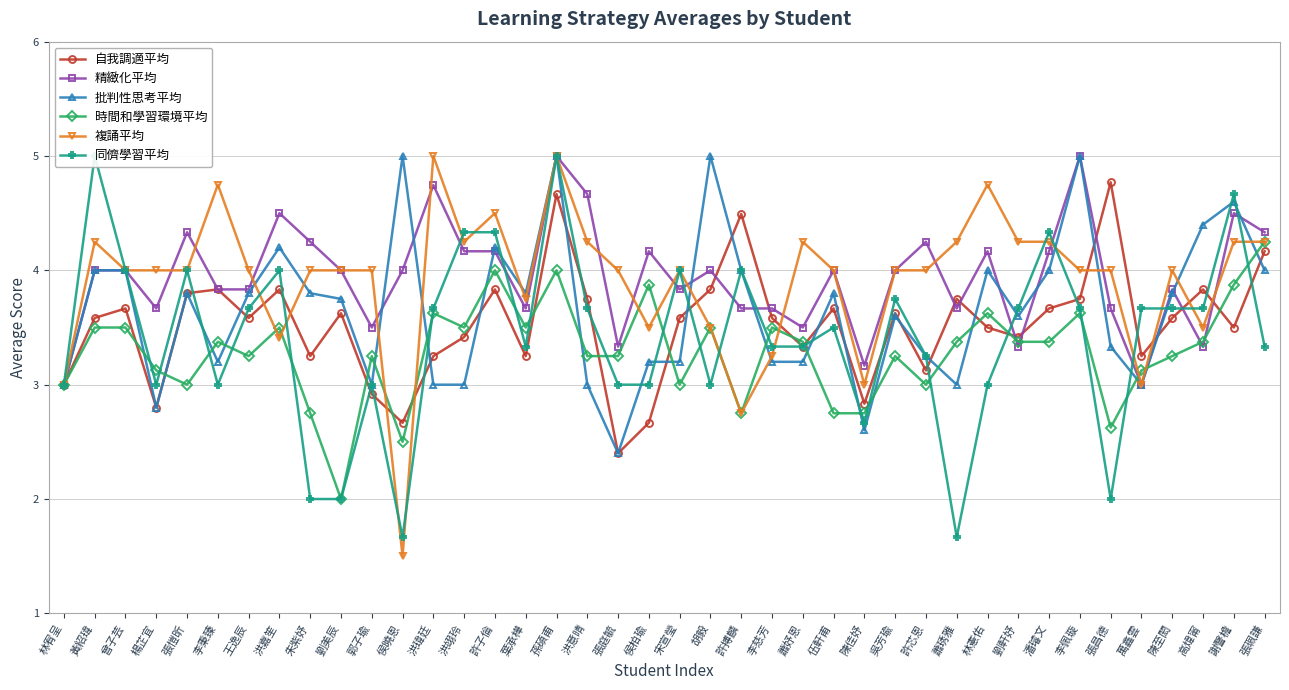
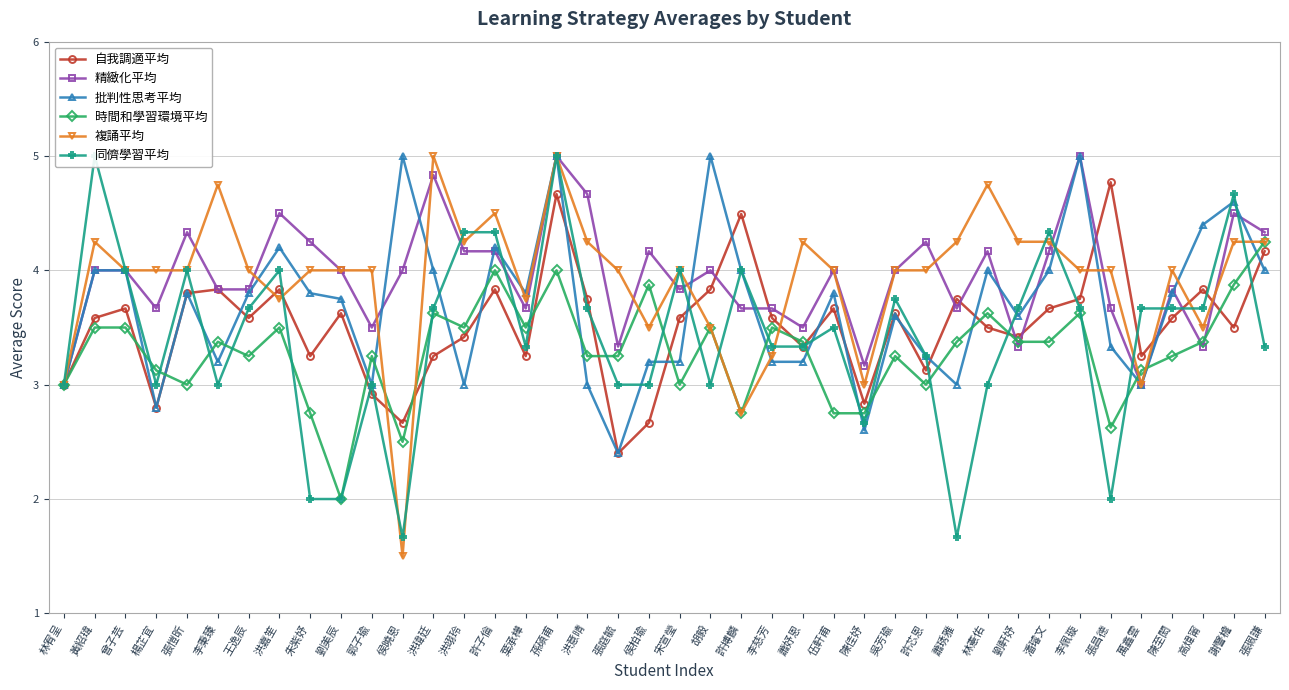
  {
    "自我調適平均": {
      "黃紹瑋": 3.58,
      "曾子芸": 3.67,
      "王逸辰": 3.58,
      "洪嘉笙": 3.83,
      "朱紫妤": 3.25,
      "劉美辰": 3.63,
      "郭子瑜": 2.92,
      "侯曉恩": 2.67,
      "洪瑋廷": 3.25,
      "洪翊玲": 3.42,
      "許子倫": 3.83,
      "葉承樺": 3.25,
      "孫碩甫": 4.67,
      "洪意晴": 3.75,
      "侯柏瑜": 2.67,
      "宋宣瑩": 3.58,
      "胡毅": 3.83,
      "許搏麟": 4.49,
      "李慈芳": 3.58,
      "伍軒甫": 3.67,
      "陳佳妤": 2.83,
      "吳芳瑜": 3.63,
      "許芯恩": 3.13,
      "蕭琇雅": 3.75,
      "林憲佑": 3.50,
      "劉軒妤": 3.42,
      "潘璿文": 3.67,
      "李佩璇": 3.75,
      "張昌德": 4.77,
      "萬鑫雲": 3.25,
      "陳至閎": 3.58,
      "高煒甯": 3.83,
      "謝謦檐": 3.50,
      "張珮謙": 4.17
    },
    "精緻化平均": {
      "楊芷宜": 3.67,
      "張愷昕": 4.33,
      "王逸辰": 3.83,
      "洪嘉笙": 4.50,
      "朱紫妤": 4.25,
      "郭子瑜": 3.50,
      "侯曉恩": 4.00,
-     "洪瑋廷": 4.75,
+     "洪瑋廷": 4.83,
      "洪翊玲": 4.17,
      "許子倫": 4.17,
      "葉承樺": 3.67,
      "洪意晴": 4.67,
      "張庭毓": 3.33,
      "侯柏瑜": 4.17,
      "宋宣瑩": 3.83,
      "胡毅": 4.00,
      "許搏麟": 3.67,
      "李慈芳": 3.67,
      "蕭妤恩": 3.50,
      "陳佳妤": 3.17,
      "許芯恩": 4.25,
      "蕭琇雅": 3.67,
      "林憲佑": 4.17,
      "劉軒妤": 3.33,
      "潘璿文": 4.17,
      "張昌德": 3.67,
      "陳至閎": 3.83,
      "高煒甯": 3.33,
      "謝謦檐": 4.50,
      "張珮謙": 4.33
    },
    "批判性思考平均": {
      "李秉臻": 3.20,
      "王逸辰": 3.80,
      "洪嘉笙": 4.20,
      "朱紫妤": 3.80,
      "劉美辰": 3.75,
      "侯曉恩": 5,
-     "洪瑋廷": 3,
+     "洪瑋廷": 4,
      "洪翊玲": 3,
      "許子倫": 4.20,
      "葉承樺": 3.80,
      "洪意晴": 3,
      "侯柏瑜": 3.20,
      "宋宣瑩": 3.20,
      "胡毅": 5,
      "李慈芳": 3.20,
      "蕭妤恩": 3.20,
      "伍軒甫": 3.80,
      "陳佳妤": 2.60,
      "吳芳瑜": 3.60,
      "蕭琇雅": 3,
      "林憲佑": 4,
      "劉軒妤": 3.60,
      "潘璿文": 4,
      "張昌德": 3.33,
      "陳至閎": 3.80,
      "高煒甯": 4.40,
      "謝謦檐": 4.60,
      "張珮謙": 4
    },
    "複誦平均": {
      "黃紹瑋": 4.25,
      "楊芷宜": 4.00,
      "李秉臻": 4.75,
      "王逸辰": 4.00,
-     "洪嘉笙": 3.41,
+     "洪嘉笙": 3.75,
      "朱紫妤": 4.00,
      "郭子瑜": 4.00,
      "侯曉恩": 1.50,
      "洪瑋廷": 5.00,
      "洪翊玲": 4.25,
      "許子倫": 4.50,
      "葉承樺": 3.75,
      "洪意晴": 4.25,
      "張庭毓": 4.00,
      "侯柏瑜": 3.50,
      "李慈芳": 3.25,
      "蕭妤恩": 4.25,
      "陳佳妤": 3.00,
      "許芯恩": 4.00,
      "蕭琇雅": 4.25,
      "林憲佑": 4.75,
      "劉軒妤": 4.25,
      "潘璿文": 4.25,
      "李佩璇": 4.00,
      "張昌德": 4.00,
      "陳至閎": 4.00,
      "高煒甯": 3.50,
      "謝謦檐": 4.25
    }
  }
